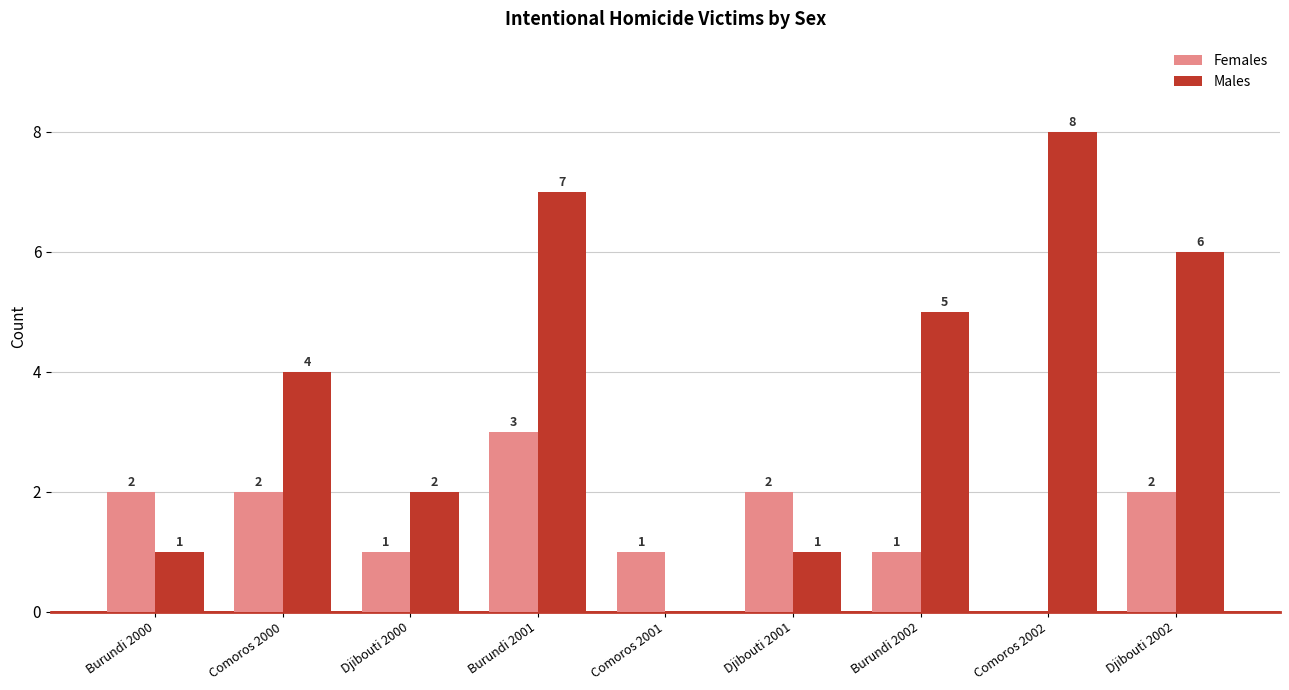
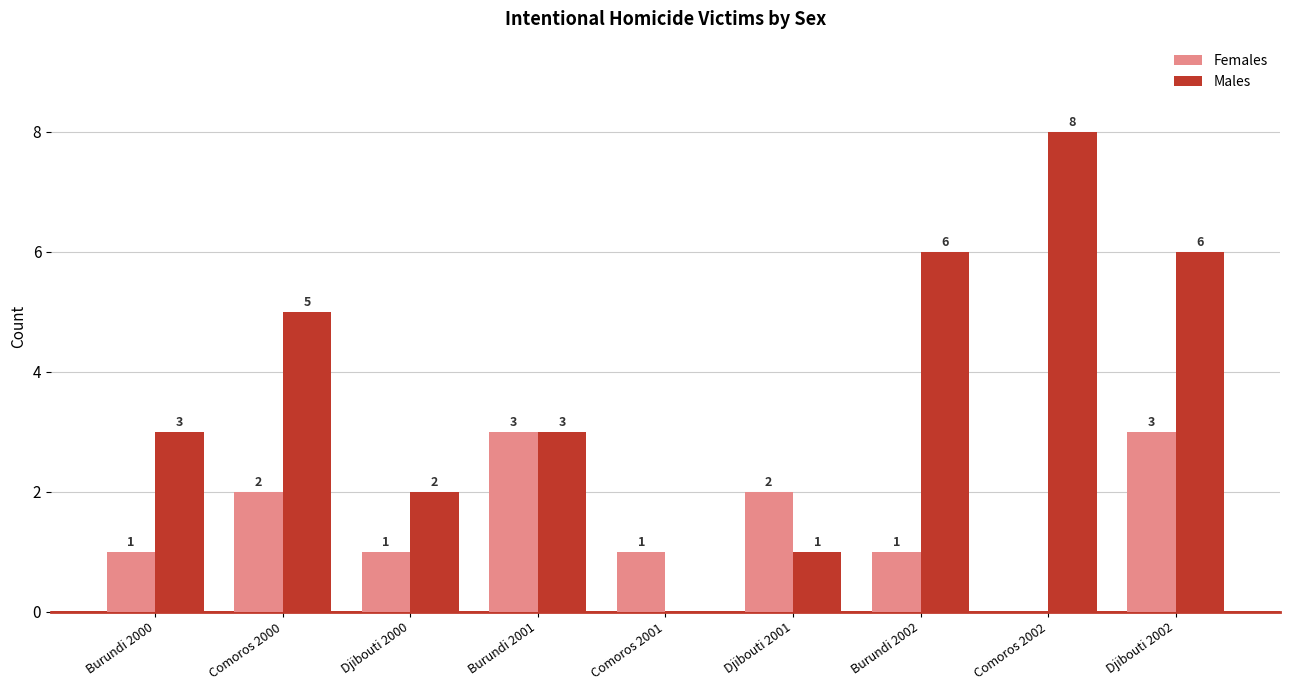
  {
    "Females": {
-     "Burundi 2000": 2,
+     "Burundi 2000": 1,
      "Comoros 2000": 2,
      "Djibouti 2000": 1,
      "Burundi 2001": 3,
      "Comoros 2001": 1,
      "Djibouti 2001": 2,
      "Burundi 2002": 1,
-     "Djibouti 2002": 2
+     "Djibouti 2002": 3
    },
    "Males": {
-     "Burundi 2000": 1,
-     "Comoros 2000": 4,
+     "Burundi 2000": 3,
+     "Comoros 2000": 5,
      "Djibouti 2000": 2,
-     "Burundi 2001": 7,
+     "Burundi 2001": 3,
      "Djibouti 2001": 1,
-     "Burundi 2002": 5,
+     "Burundi 2002": 6,
      "Comoros 2002": 8,
      "Djibouti 2002": 6
    }
  }
